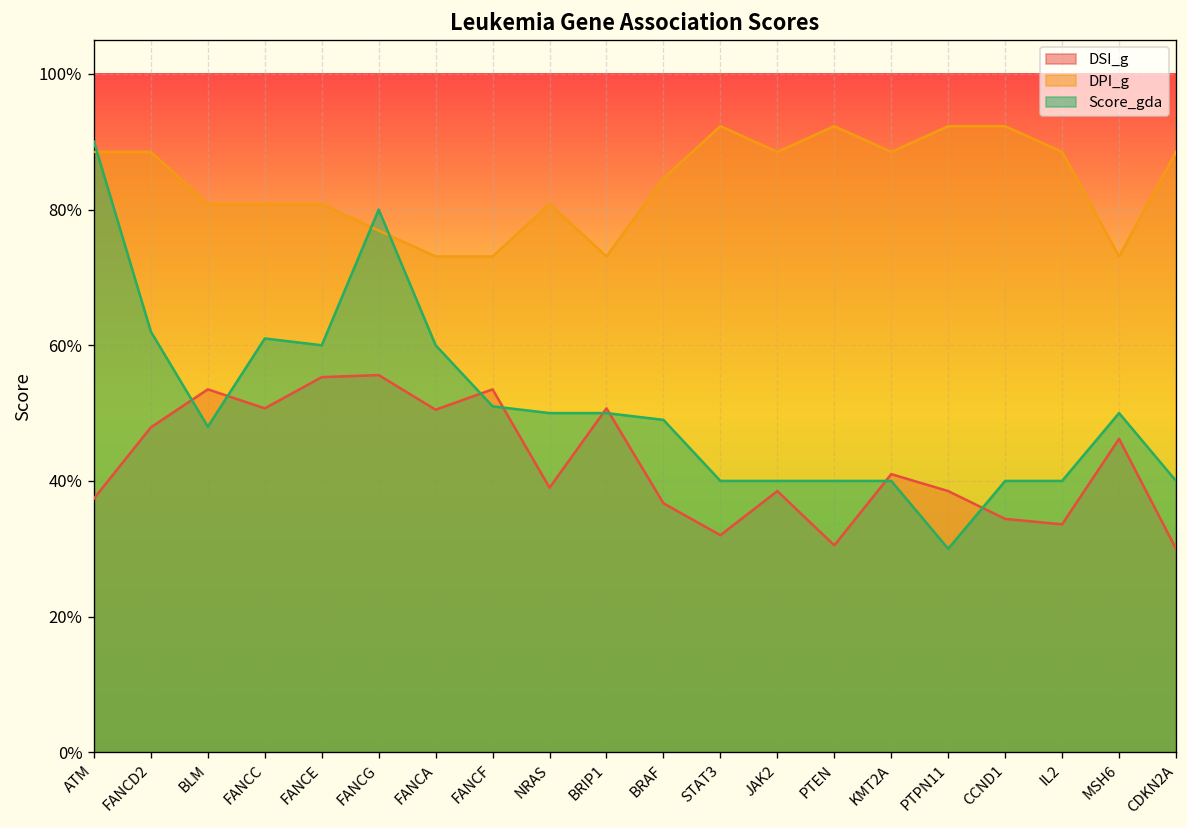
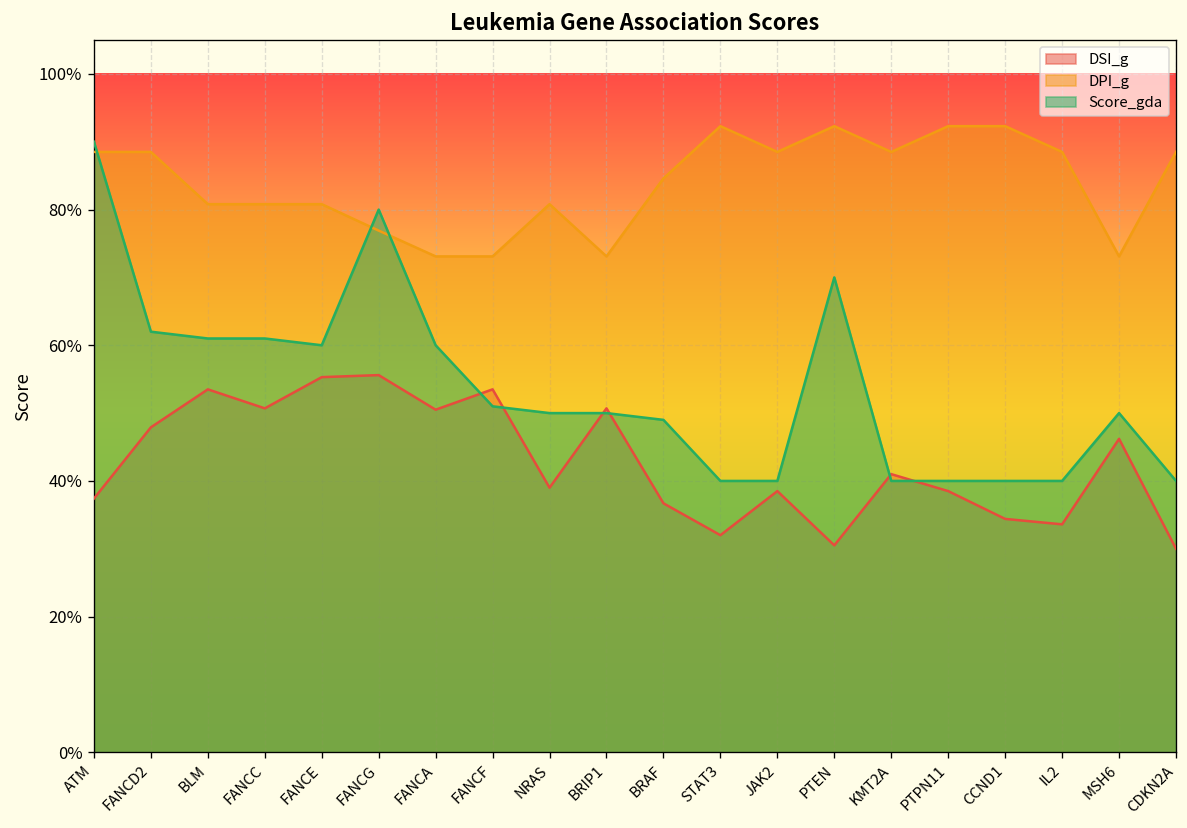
  {
    "DSI_g": {
      "ATM": "37%",
      "FANCD2": "48%",
      "BLM": "54%",
      "FANCC": "51%",
      "FANCE": "55%",
      "FANCG": "56%",
      "FANCA": "51%",
      "FANCF": "54%",
      "NRAS": "39%",
      "BRIP1": "51%",
      "BRAF": "37%",
      "STAT3": "32%",
      "JAK2": "39%",
      "PTEN": "31%",
      "KMT2A": "41%",
      "PTPN11": "39%",
      "CCND1": "34%",
      "IL2": "34%",
      "MSH6": "46%",
      "CDKN2A": "30%"
    },
    "DPI_g": {
      "ATM": "89%",
      "FANCD2": "89%",
      "BLM": "81%",
      "FANCC": "81%",
      "FANCE": "81%",
      "FANCG": "77%",
      "FANCA": "73%",
      "FANCF": "73%",
      "NRAS": "81%",
      "BRIP1": "73%",
      "BRAF": "85%",
      "STAT3": "92%",
      "JAK2": "89%",
      "PTEN": "92%",
      "KMT2A": "89%",
      "PTPN11": "92%",
      "CCND1": "92%",
      "IL2": "89%",
      "MSH6": "73%",
      "CDKN2A": "89%"
    },
    "Score_gda": {
      "ATM": "90%",
      "FANCD2": "62%",
-     "BLM": "48%",
+     "BLM": "61%",
      "FANCC": "61%",
      "FANCE": "60%",
      "FANCG": "80%",
      "FANCA": "60%",
      "FANCF": "51%",
      "NRAS": "50%",
      "BRIP1": "50%",
      "BRAF": "49%",
      "STAT3": "40%",
      "JAK2": "40%",
-     "PTEN": "40%",
+     "PTEN": "70%",
      "KMT2A": "40%",
-     "PTPN11": "30%",
+     "PTPN11": "40%",
      "CCND1": "40%",
      "IL2": "40%",
      "MSH6": "50%",
      "CDKN2A": "40%"
    }
  }
